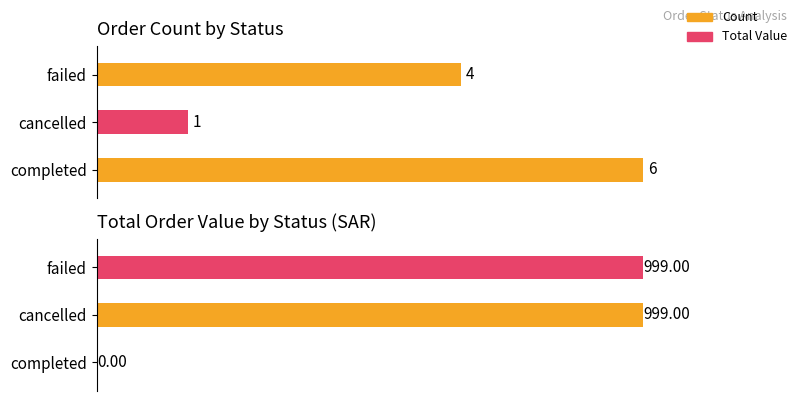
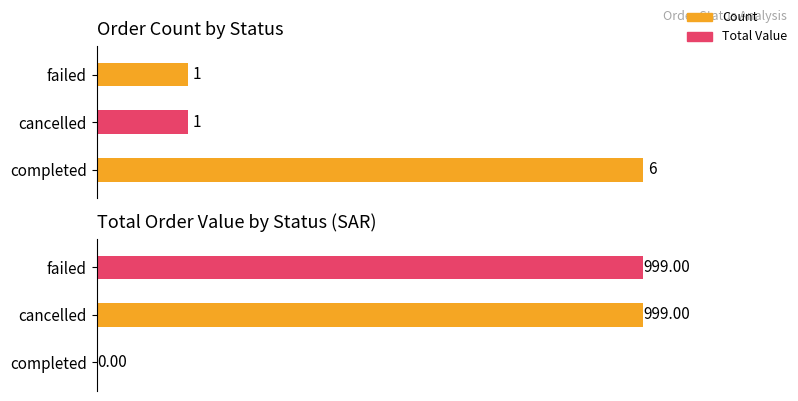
  {
    "Order Count by Status": {
-     "failed": 4,
+     "failed": 1,
      "cancelled": 1,
      "completed": 6
    },
    "Total Order Value by Status (SAR)": {
      "failed": 999.00,
      "cancelled": 999.00
    }
  }
